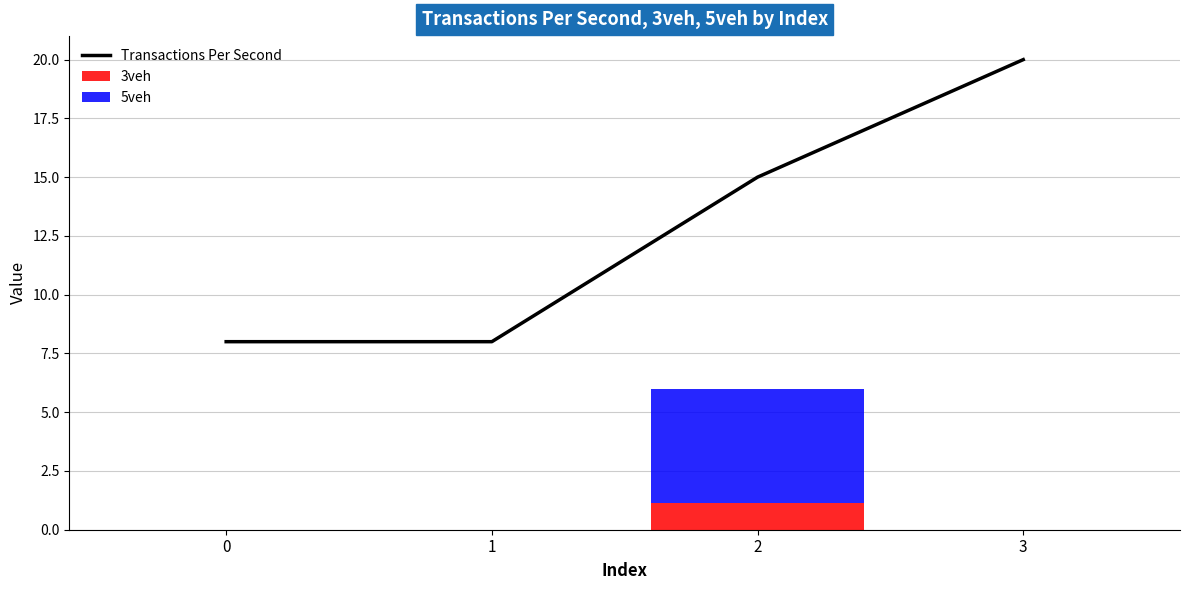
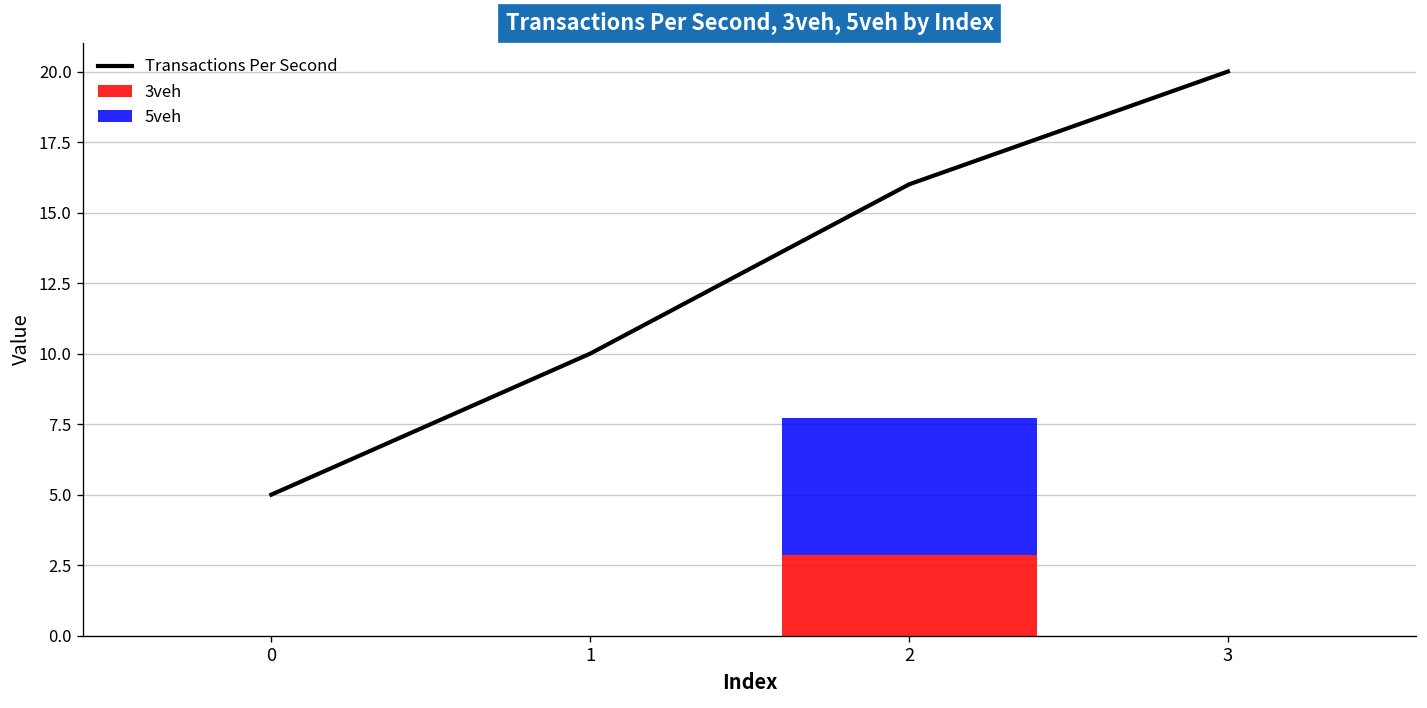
  {
    "3veh": {
      "0": 0.0,
      "1": 0.0,
-     "2": 1.1,
+     "2": 2.9,
      "3": 0.0
    },
    "Transactions Per Second": {
-     "0": 8,
-     "1": 8,
-     "2": 15,
+     "0": 5,
+     "1": 10,
+     "2": 16,
      "3": 20
    },
    "5veh": {
      "0": 0.0,
      "1": 0.0,
      "2": 4.9,
      "3": 0.0
    }
  }
